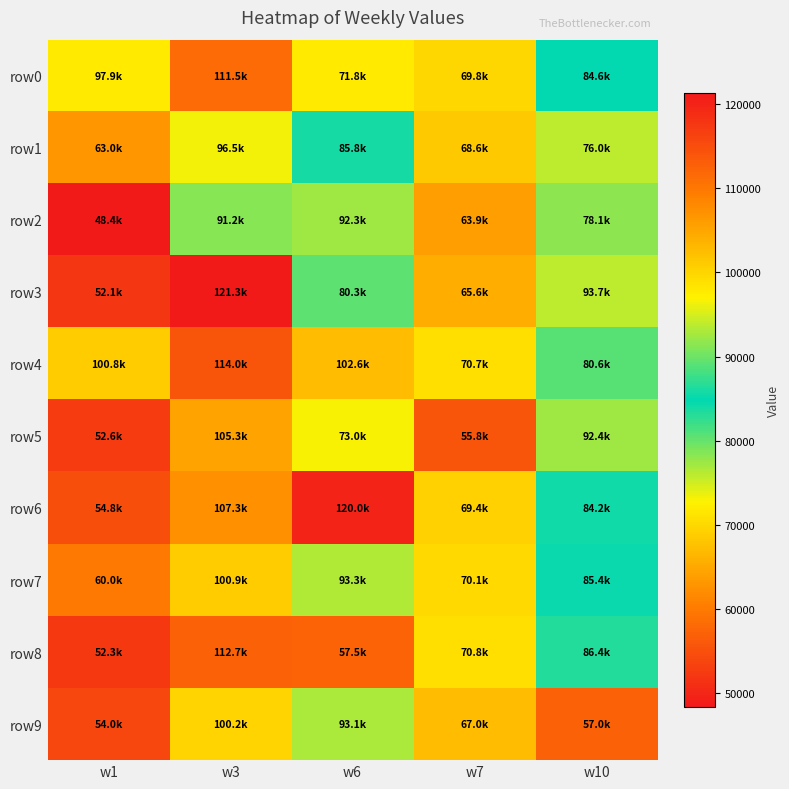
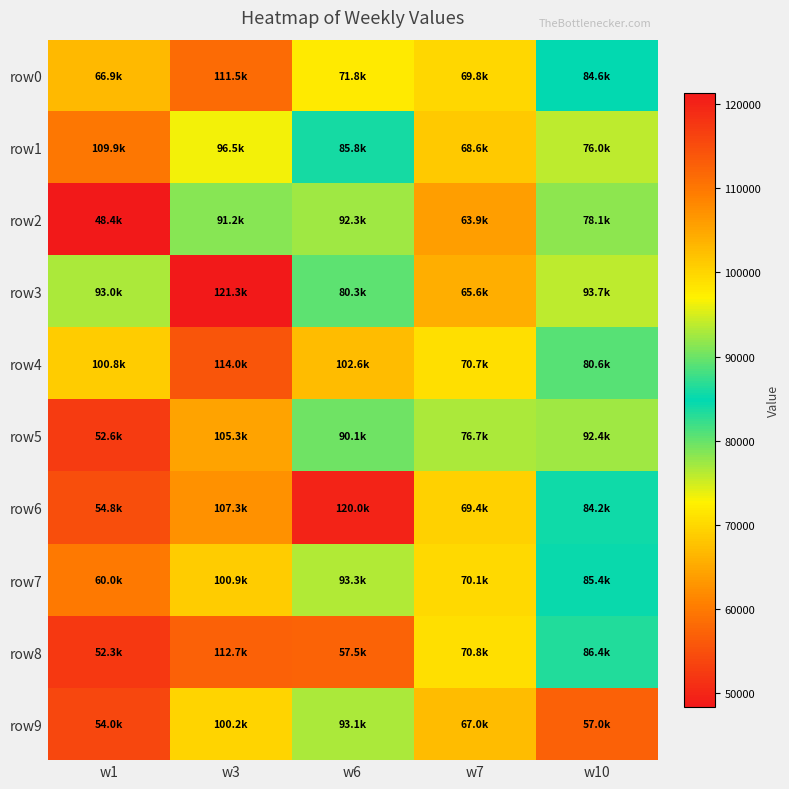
  {
    "row0": {
-     "w1": "97.9k",
+     "w1": "66.9k",
      "w3": "111.5k",
      "w6": "71.8k",
      "w7": "69.8k",
      "w10": "84.6k"
    },
    "row1": {
-     "w1": "63.0k",
+     "w1": "109.9k",
      "w3": "96.5k",
      "w6": "85.8k",
      "w7": "68.6k",
      "w10": "76.0k"
    },
    "row2": {
      "w1": "48.4k",
      "w3": "91.2k",
      "w6": "92.3k",
      "w7": "63.9k",
      "w10": "78.1k"
    },
    "row3": {
-     "w1": "52.1k",
+     "w1": "93.0k",
      "w3": "121.3k",
      "w6": "80.3k",
      "w7": "65.6k",
      "w10": "93.7k"
    },
    "row4": {
      "w1": "100.8k",
      "w3": "114.0k",
      "w6": "102.6k",
      "w7": "70.7k",
      "w10": "80.6k"
    },
    "row5": {
      "w1": "52.6k",
      "w3": "105.3k",
-     "w6": "73.0k",
-     "w7": "55.8k",
+     "w6": "90.1k",
+     "w7": "76.7k",
      "w10": "92.4k"
    },
    "row6": {
      "w1": "54.8k",
      "w3": "107.3k",
      "w6": "120.0k",
      "w7": "69.4k",
      "w10": "84.2k"
    },
    "row7": {
      "w1": "60.0k",
      "w3": "100.9k",
      "w6": "93.3k",
      "w7": "70.1k",
      "w10": "85.4k"
    },
    "row8": {
      "w1": "52.3k",
      "w3": "112.7k",
      "w6": "57.5k",
      "w7": "70.8k",
      "w10": "86.4k"
    },
    "row9": {
      "w1": "54.0k",
      "w3": "100.2k",
      "w6": "93.1k",
      "w7": "67.0k",
      "w10": "57.0k"
    }
  }
